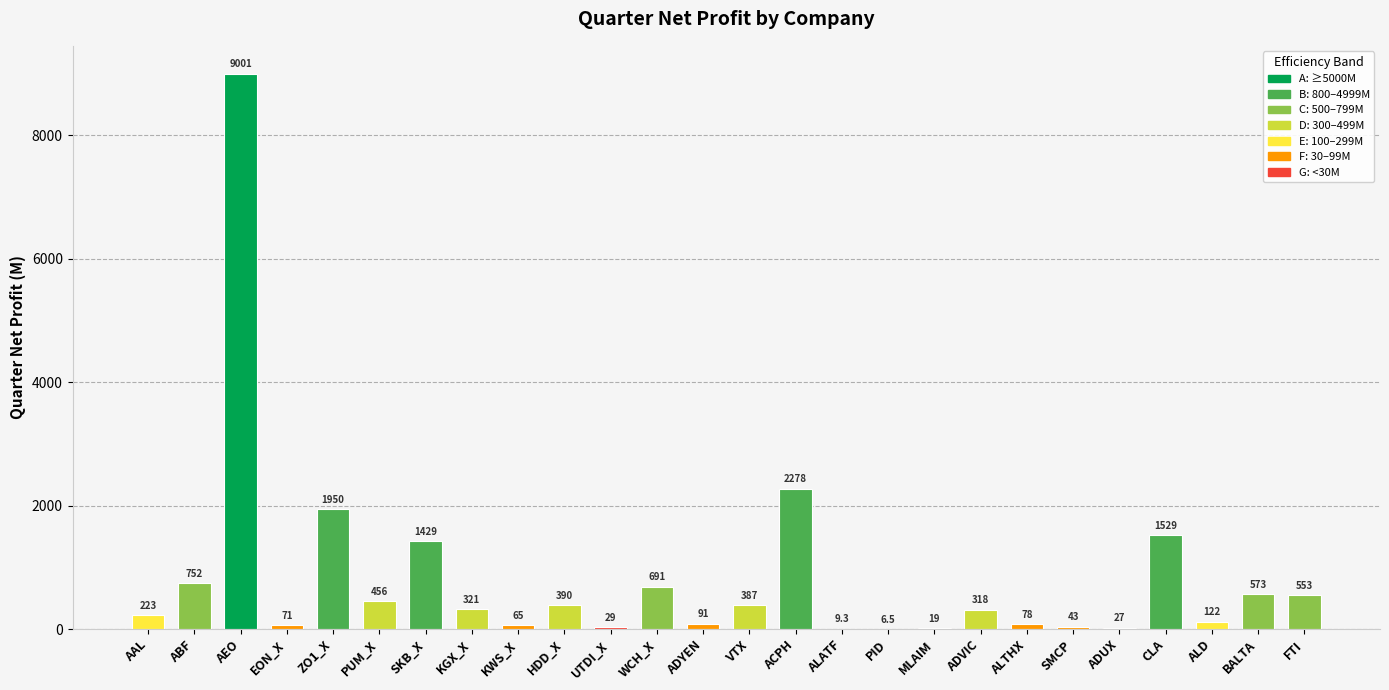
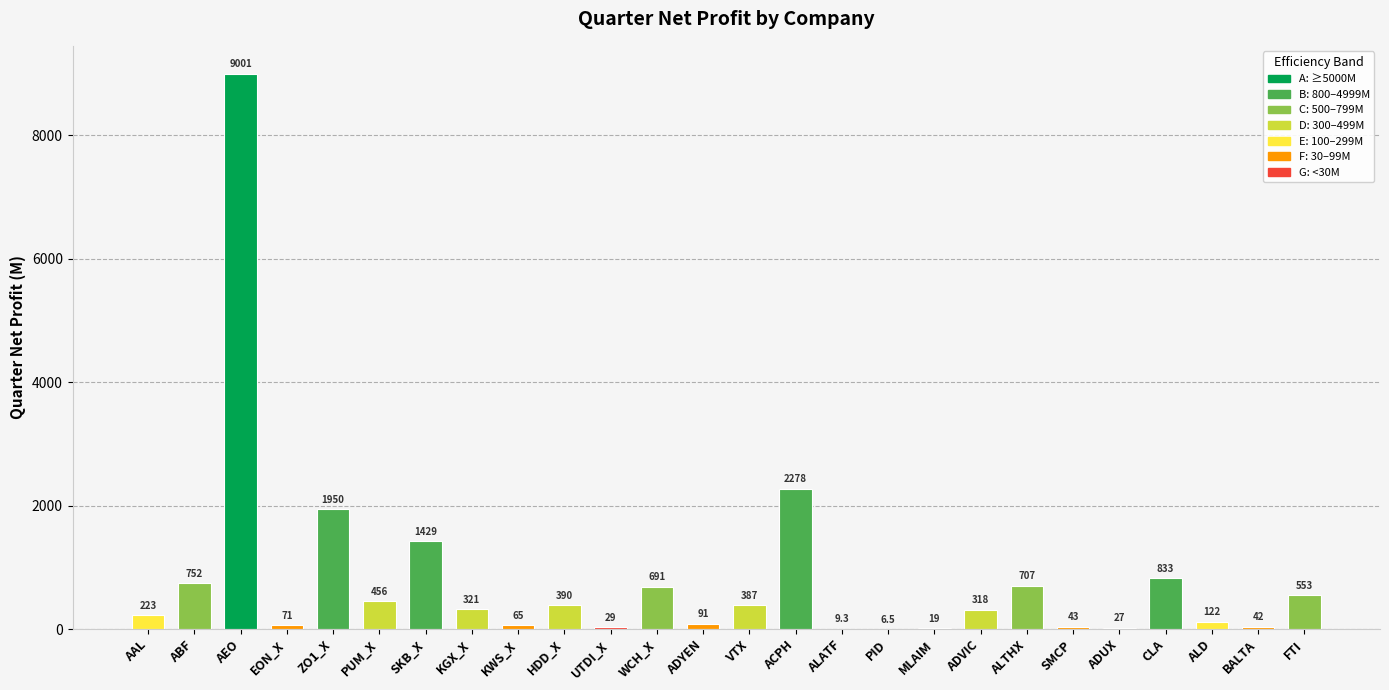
  {
    "AAL": 223,
    "ABF": 752,
    "AEO": 9001,
    "EON_X": 71,
    "ZO1_X": 1950,
    "PUM_X": 456,
    "SKB_X": 1429,
    "KGX_X": 321,
    "KWS_X": 65,
    "HDD_X": 390,
    "UTDI_X": 29,
    "WCH_X": 691,
    "ADYEN": 91,
    "VTX": 387,
    "ACPH": 2278,
    "ALATF": 9.3,
    "PID": 6.5,
    "MLAIM": 19,
    "ADVIC": 318,
-   "ALTHX": 78,
+   "ALTHX": 707,
    "SMCP": 43,
    "ADUX": 27,
-   "CLA": 1529,
+   "CLA": 833,
    "ALD": 122,
-   "BALTA": 573,
+   "BALTA": 42,
    "FTI": 553
  }
